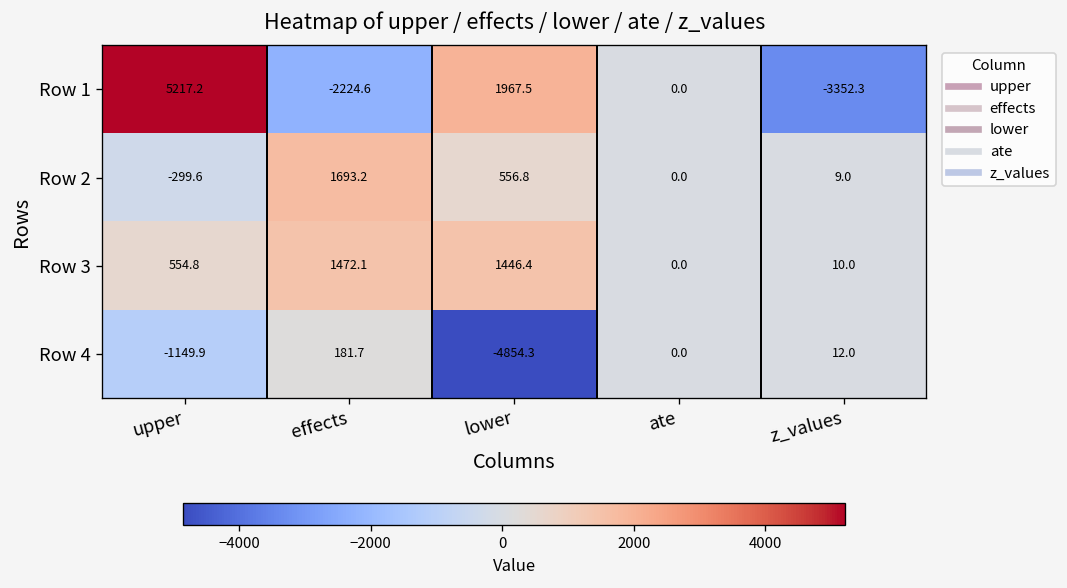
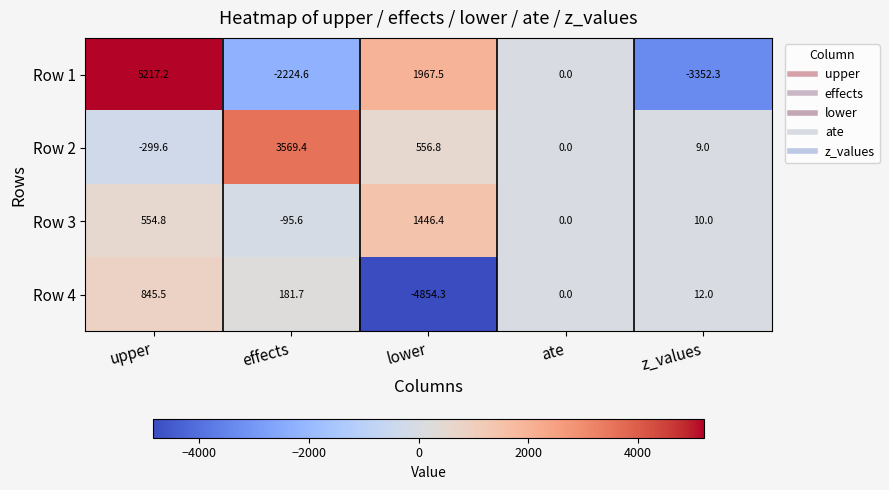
  {
    "Row 1": {
      "upper": 5217.2,
      "effects": -2224.6,
      "lower": 1967.5,
      "ate": 0.0,
      "z_values": -3352.3
    },
    "Row 2": {
      "upper": -299.6,
-     "effects": 1693.2,
+     "effects": 3569.4,
      "lower": 556.8,
      "ate": 0.0,
      "z_values": 9.0
    },
    "Row 3": {
      "upper": 554.8,
-     "effects": 1472.1,
+     "effects": -95.6,
      "lower": 1446.4,
      "ate": 0.0,
      "z_values": 10.0
    },
    "Row 4": {
-     "upper": -1149.9,
+     "upper": 845.5,
      "effects": 181.7,
      "lower": -4854.3,
      "ate": 0.0,
      "z_values": 12.0
    }
  }
